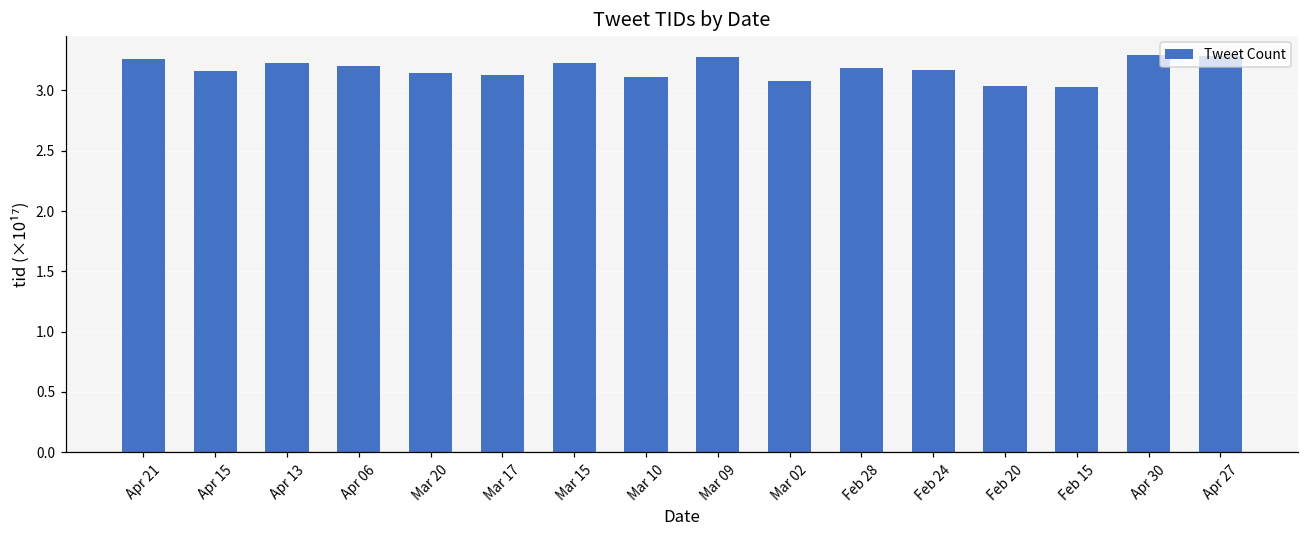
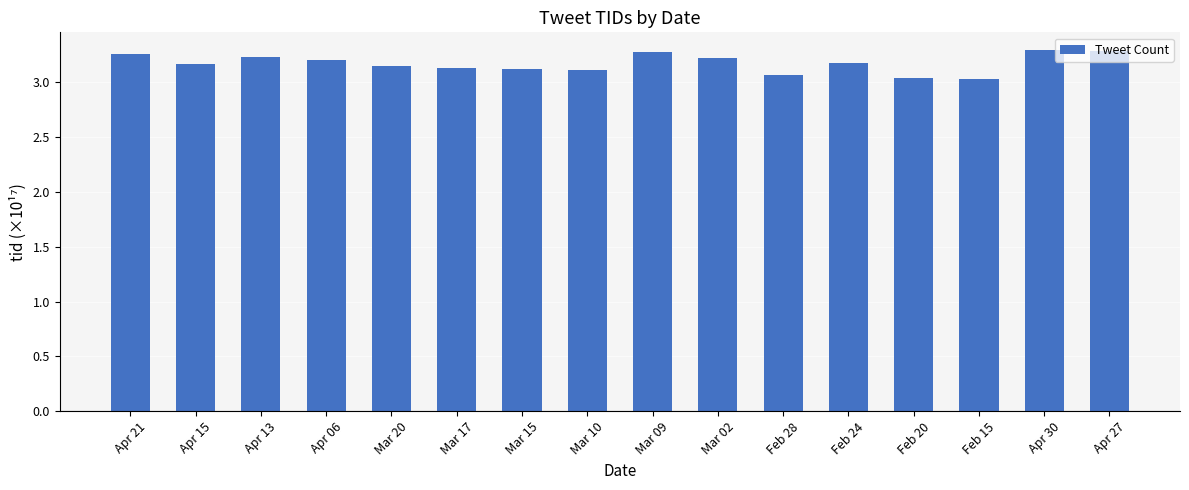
  {
    "Apr 21": 3.26,
    "Apr 15": 3.16,
    "Apr 13": 3.23,
    "Apr 06": 3.20,
    "Mar 20": 3.14,
    "Mar 17": 3.13,
-   "Mar 15": 3.23,
+   "Mar 15": 3.13,
    "Mar 10": 3.11,
    "Mar 09": 3.28,
-   "Mar 02": 3.08,
-   "Feb 28": 3.19,
+   "Mar 02": 3.22,
+   "Feb 28": 3.07,
    "Feb 24": 3.17,
    "Feb 20": 3.04,
    "Feb 15": 3.03,
    "Apr 30": 3.29
  }
